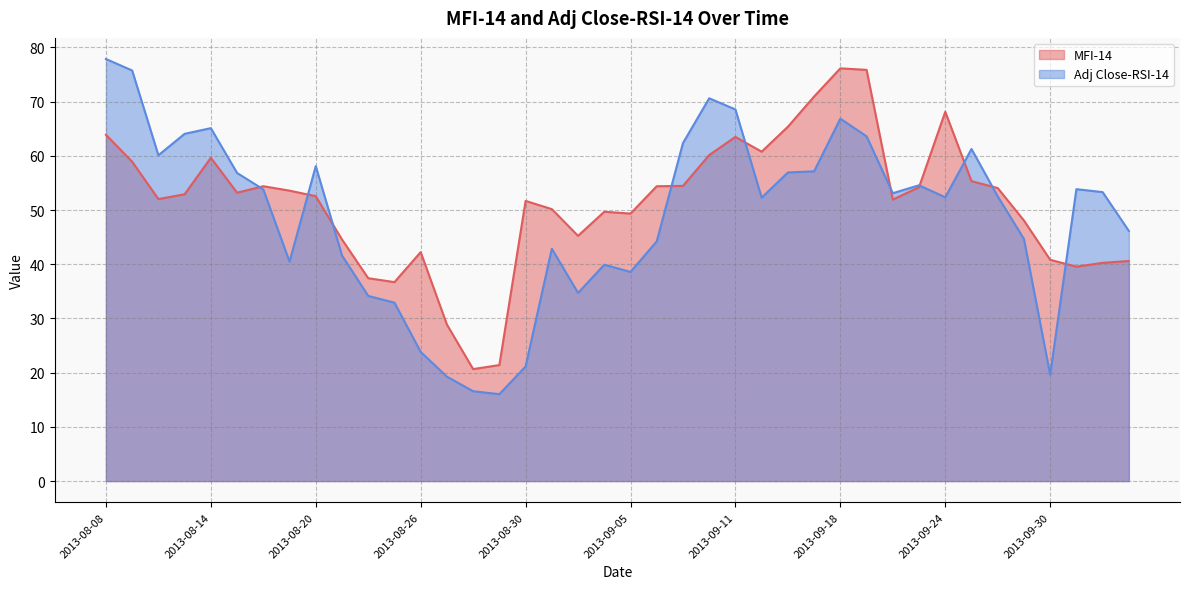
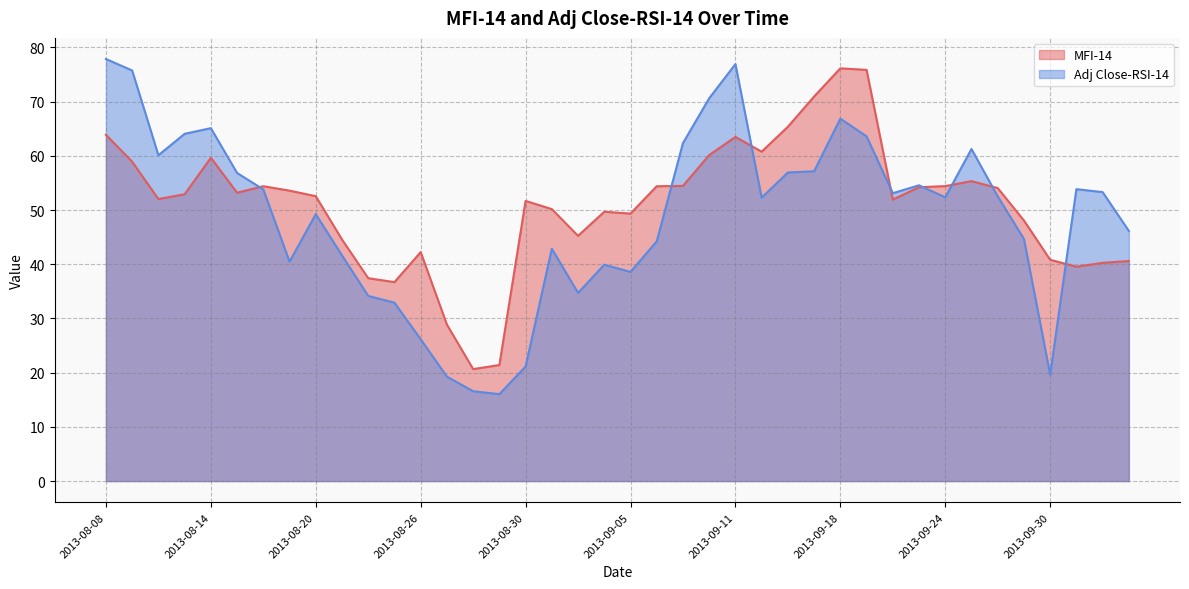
  {
    "MFI-14": {
      "2013-08-08": 64,
      "2013-08-14": 60,
      "2013-08-20": 53,
      "2013-08-26": 42,
      "2013-08-30": 52,
      "2013-09-05": 49,
      "2013-09-11": 63,
      "2013-09-18": 76,
-     "2013-09-24": 68,
+     "2013-09-24": 54,
      "2013-09-30": 41
    },
    "Adj Close-RSI-14": {
      "2013-08-08": 78,
      "2013-08-14": 65,
-     "2013-08-20": 58,
-     "2013-08-26": 24,
+     "2013-08-20": 49,
+     "2013-08-26": 26,
      "2013-08-30": 21,
      "2013-09-05": 39,
-     "2013-09-11": 69,
+     "2013-09-11": 77,
      "2013-09-18": 67,
      "2013-09-24": 52,
      "2013-09-30": 20
    }
  }
